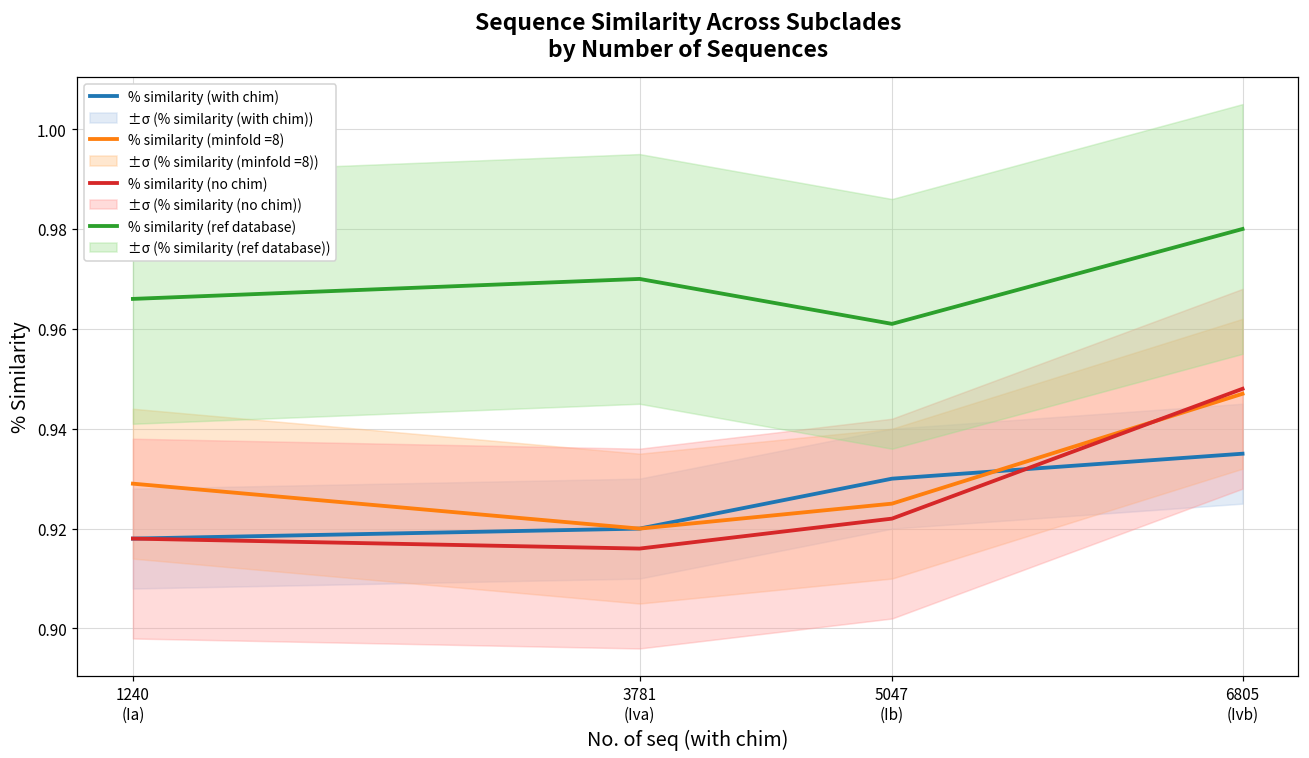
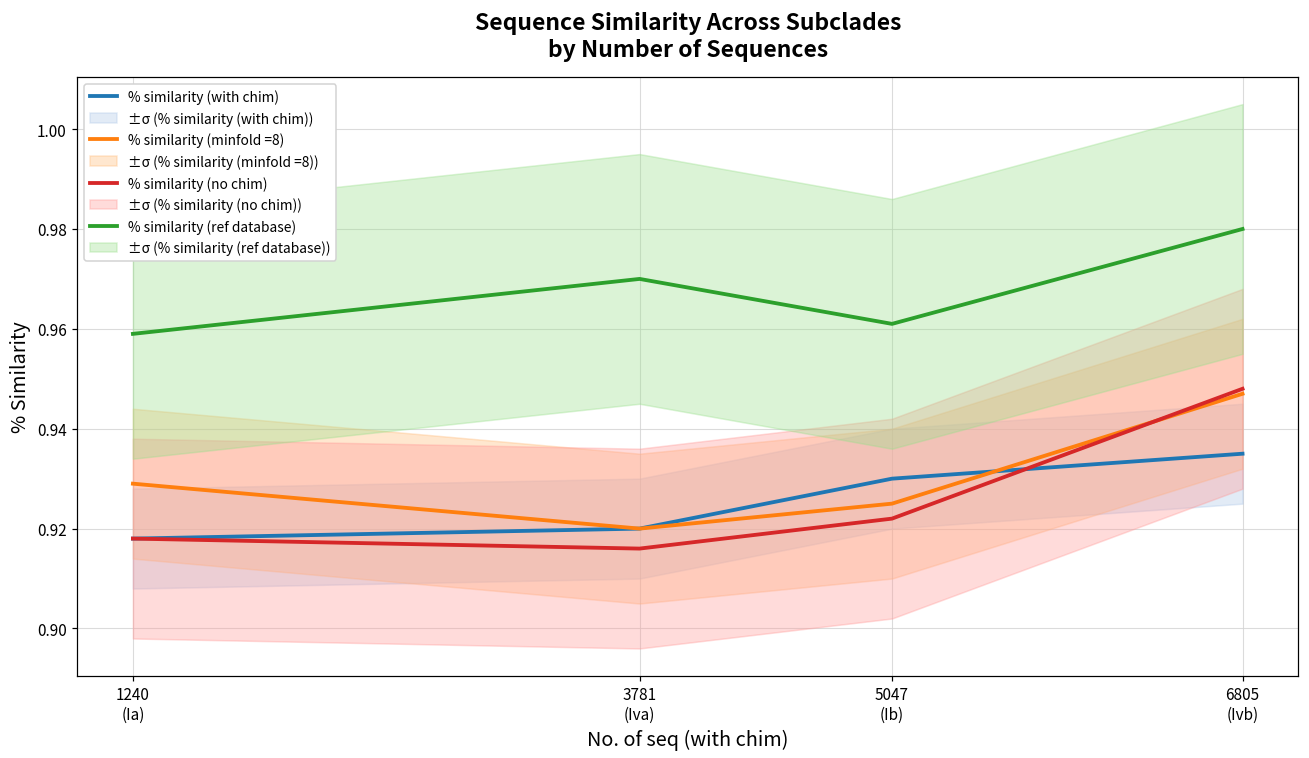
  {
    "% similarity (with chim)": {
      "5047 (Ib)": 0.930,
      "6805 (Ivb)": 0.935
    },
    "% similarity (minfold =8)": {
      "1240 (Ia)": 0.929,
      "5047 (Ib)": 0.925,
      "6805 (Ivb)": 0.947
    },
    "% similarity (no chim)": {
      "3781 (Iva)": 0.916,
      "5047 (Ib)": 0.922,
      "6805 (Ivb)": 0.948
    },
    "% similarity (ref database)": {
-     "1240 (Ia)": 0.966,
+     "1240 (Ia)": 0.959,
      "3781 (Iva)": 0.970,
      "5047 (Ib)": 0.961,
      "6805 (Ivb)": 0.980
    }
  }
